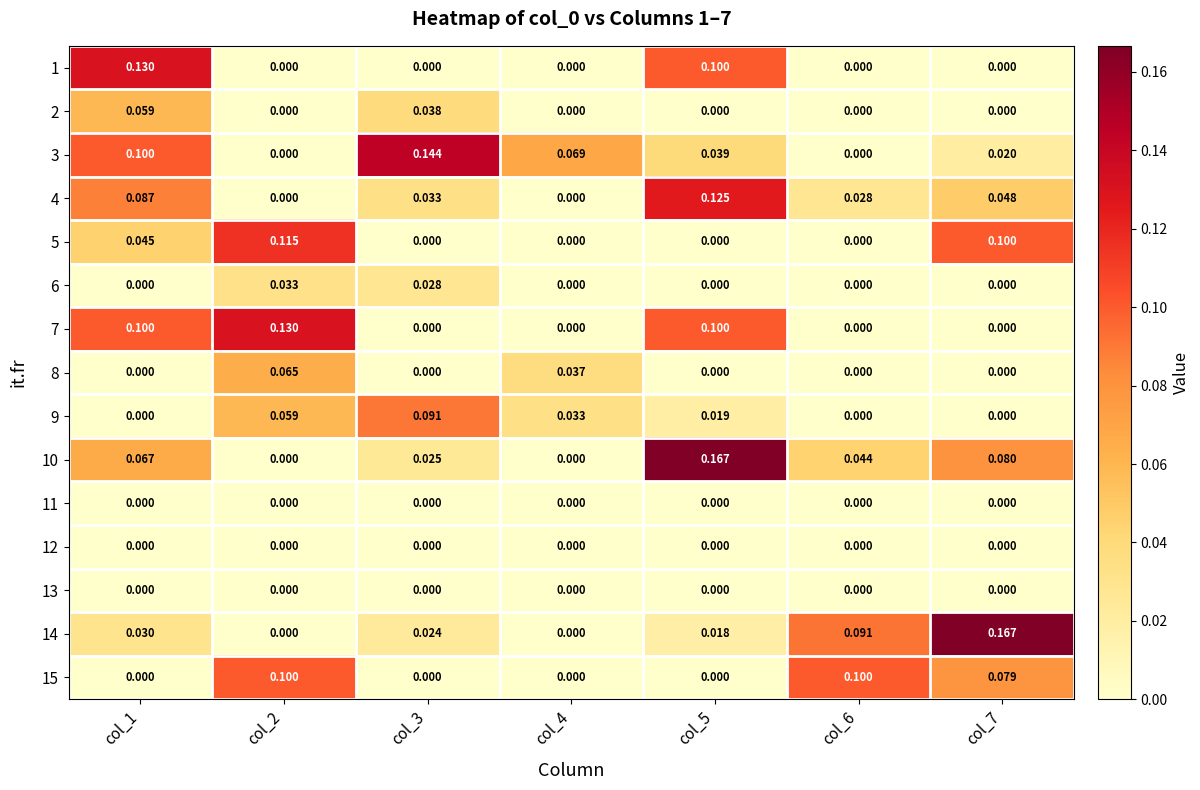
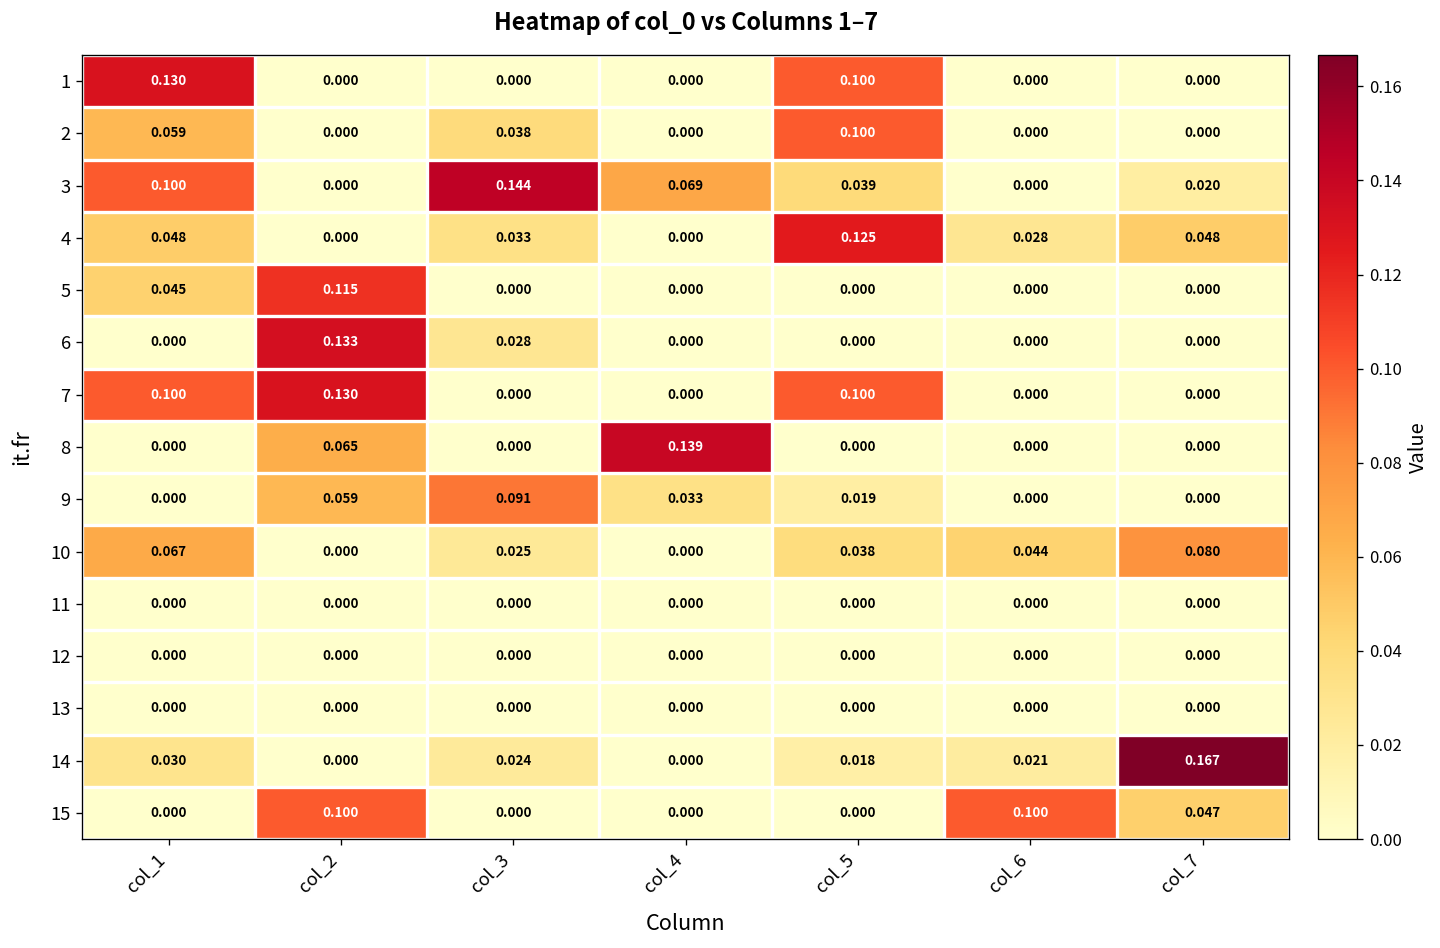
  {
    "1": {
      "col_1": 0.130,
      "col_2": 0.000,
      "col_3": 0.000,
      "col_4": 0.000,
      "col_5": 0.100,
      "col_6": 0.000,
      "col_7": 0.000
    },
    "2": {
      "col_1": 0.059,
      "col_2": 0.000,
      "col_3": 0.038,
      "col_4": 0.000,
-     "col_5": 0.000,
+     "col_5": 0.100,
      "col_6": 0.000,
      "col_7": 0.000
    },
    "3": {
      "col_1": 0.100,
      "col_2": 0.000,
      "col_3": 0.144,
      "col_4": 0.069,
      "col_5": 0.039,
      "col_6": 0.000,
      "col_7": 0.020
    },
    "4": {
-     "col_1": 0.087,
+     "col_1": 0.048,
      "col_2": 0.000,
      "col_3": 0.033,
      "col_4": 0.000,
      "col_5": 0.125,
      "col_6": 0.028,
      "col_7": 0.048
    },
    "5": {
      "col_1": 0.045,
      "col_2": 0.115,
      "col_3": 0.000,
      "col_4": 0.000,
      "col_5": 0.000,
      "col_6": 0.000,
-     "col_7": 0.100
+     "col_7": 0.000
    },
    "6": {
      "col_1": 0.000,
-     "col_2": 0.033,
+     "col_2": 0.133,
      "col_3": 0.028,
      "col_4": 0.000,
      "col_5": 0.000,
      "col_6": 0.000,
      "col_7": 0.000
    },
    "7": {
      "col_1": 0.100,
      "col_2": 0.130,
      "col_3": 0.000,
      "col_4": 0.000,
      "col_5": 0.100,
      "col_6": 0.000,
      "col_7": 0.000
    },
    "8": {
      "col_1": 0.000,
      "col_2": 0.065,
      "col_3": 0.000,
-     "col_4": 0.037,
+     "col_4": 0.139,
      "col_5": 0.000,
      "col_6": 0.000,
      "col_7": 0.000
    },
    "9": {
      "col_1": 0.000,
      "col_2": 0.059,
      "col_3": 0.091,
      "col_4": 0.033,
      "col_5": 0.019,
      "col_6": 0.000,
      "col_7": 0.000
    },
    "10": {
      "col_1": 0.067,
      "col_2": 0.000,
      "col_3": 0.025,
      "col_4": 0.000,
-     "col_5": 0.167,
+     "col_5": 0.038,
      "col_6": 0.044,
      "col_7": 0.080
    },
    "11": {
      "col_1": 0.000,
      "col_2": 0.000,
      "col_3": 0.000,
      "col_4": 0.000,
      "col_5": 0.000,
      "col_6": 0.000,
      "col_7": 0.000
    },
    "12": {
      "col_1": 0.000,
      "col_2": 0.000,
      "col_3": 0.000,
      "col_4": 0.000,
      "col_5": 0.000,
      "col_6": 0.000,
      "col_7": 0.000
    },
    "13": {
      "col_1": 0.000,
      "col_2": 0.000,
      "col_3": 0.000,
      "col_4": 0.000,
      "col_5": 0.000,
      "col_6": 0.000,
      "col_7": 0.000
    },
    "14": {
      "col_1": 0.030,
      "col_2": 0.000,
      "col_3": 0.024,
      "col_4": 0.000,
      "col_5": 0.018,
-     "col_6": 0.091,
+     "col_6": 0.021,
      "col_7": 0.167
    },
    "15": {
      "col_1": 0.000,
      "col_2": 0.100,
      "col_3": 0.000,
      "col_4": 0.000,
      "col_5": 0.000,
      "col_6": 0.100,
-     "col_7": 0.079
+     "col_7": 0.047
    }
  }
